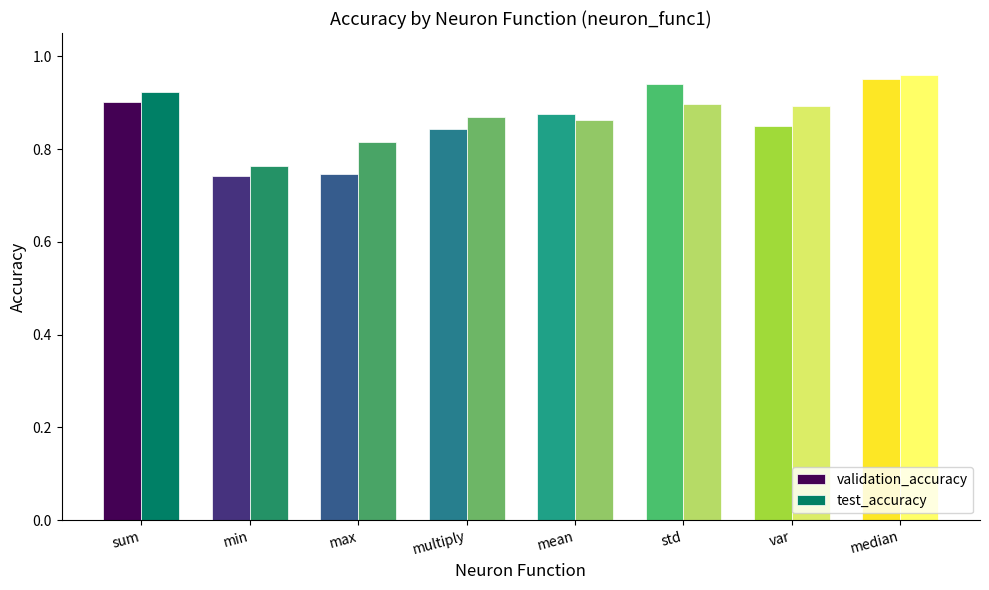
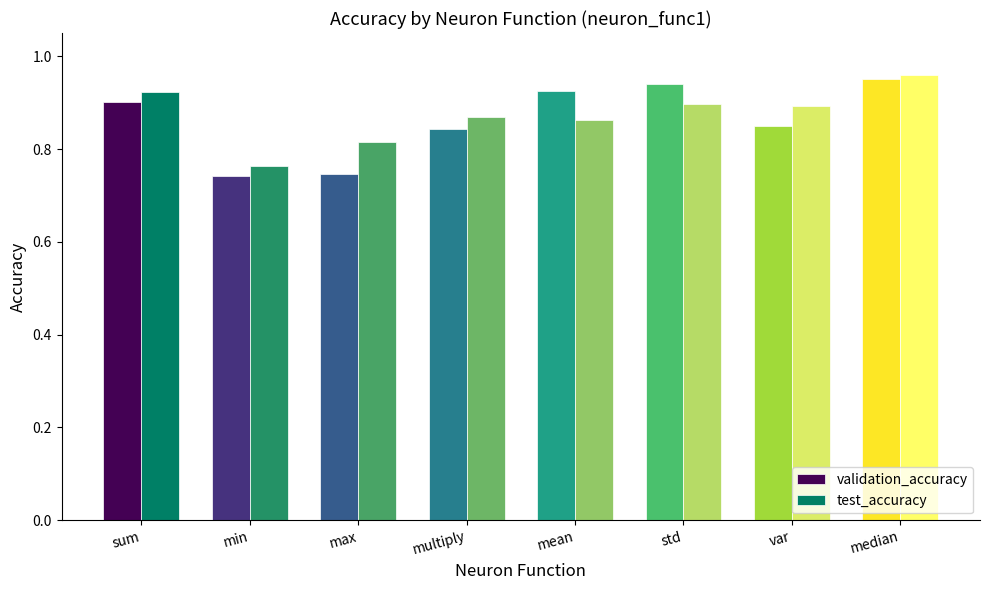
  {
    "validation_accuracy": {
      "sum": 0.90,
      "min": 0.74,
      "max": 0.75,
      "multiply": 0.84,
-     "mean": 0.87,
+     "mean": 0.92,
      "std": 0.94,
      "var": 0.85,
      "median": 0.95
    },
    "test_accuracy": {
      "sum": 0.92,
      "min": 0.76,
      "max": 0.82,
      "multiply": 0.87,
      "mean": 0.86,
      "std": 0.90,
      "var": 0.89,
      "median": 0.96
    }
  }
